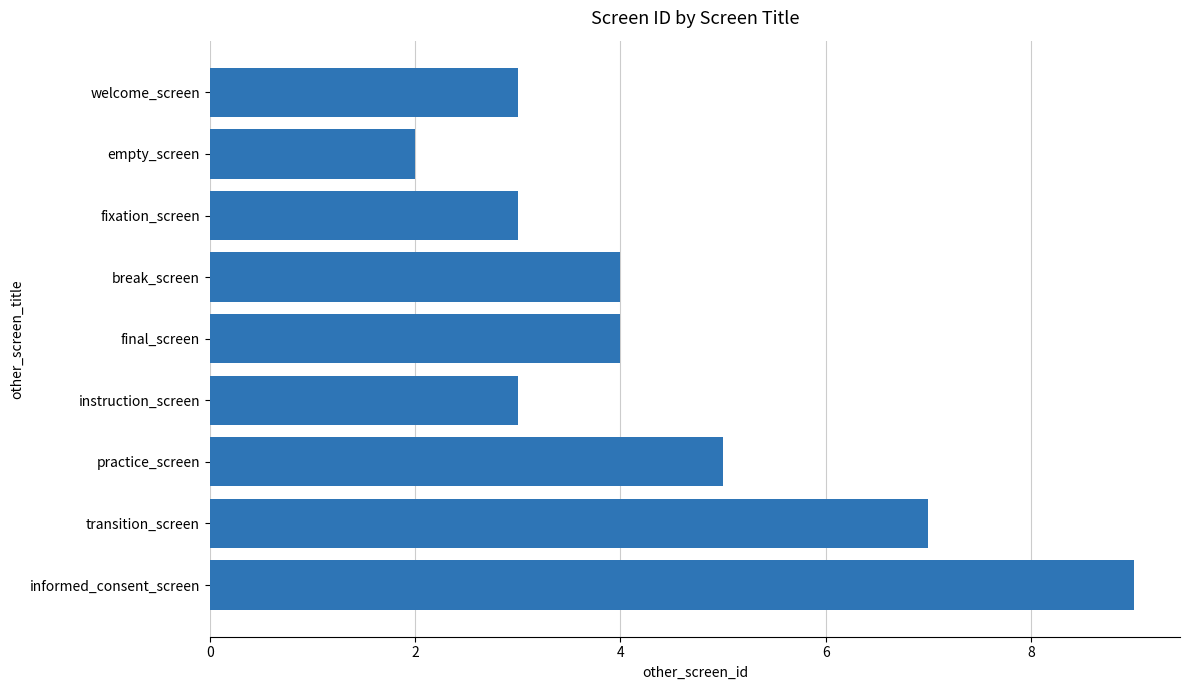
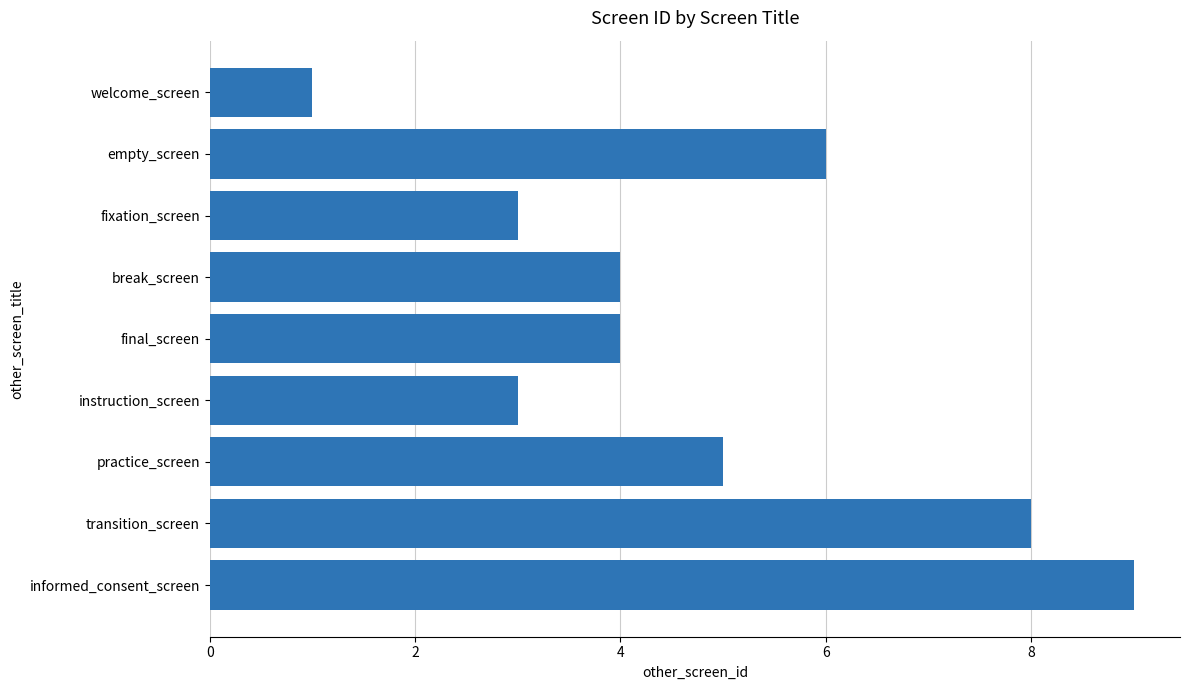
  {
-   "welcome_screen": 3,
-   "empty_screen": 2,
+   "welcome_screen": 1,
+   "empty_screen": 6,
    "fixation_screen": 3,
    "break_screen": 4,
    "final_screen": 4,
    "instruction_screen": 3,
    "practice_screen": 5,
-   "transition_screen": 7,
+   "transition_screen": 8,
    "informed_consent_screen": 9
  }
